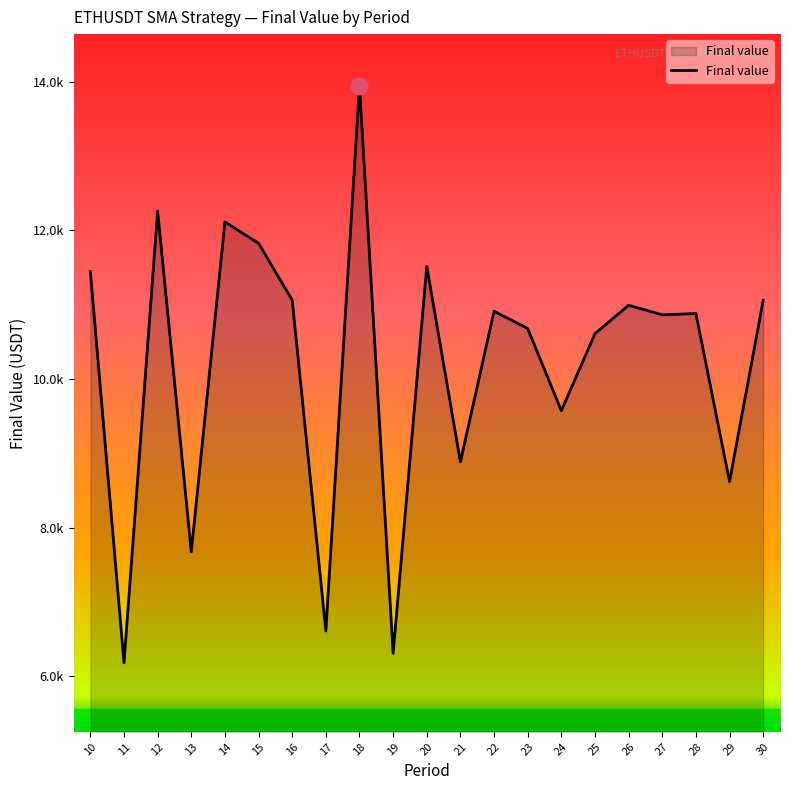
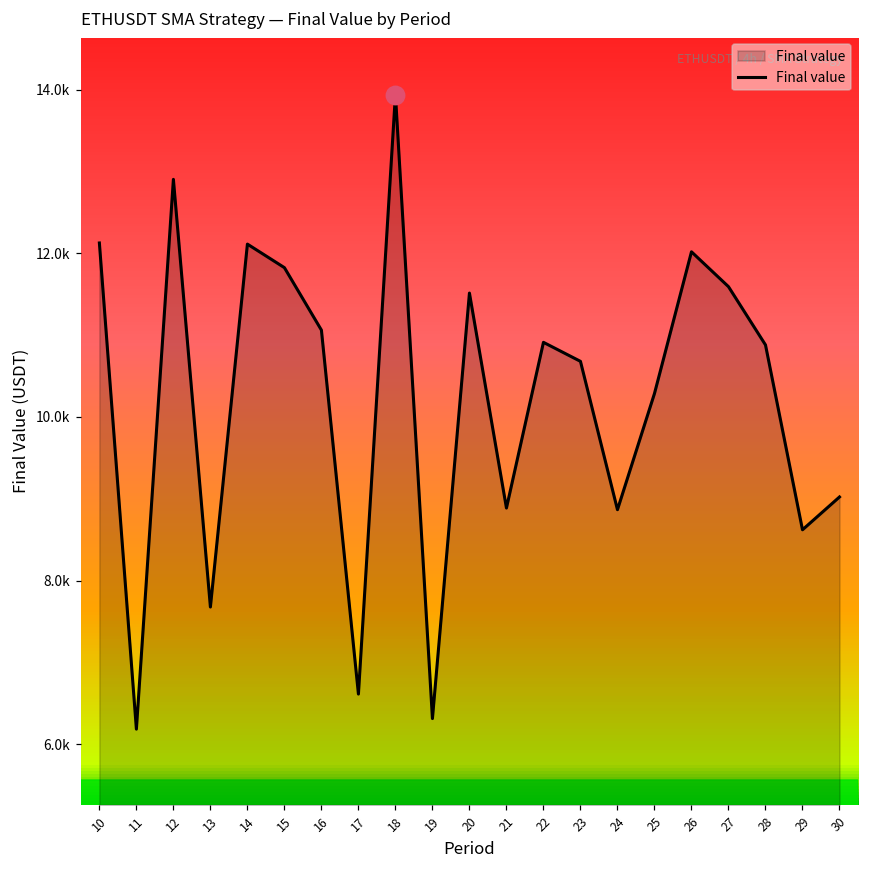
  {
    "Final value": {
-     "10": 11400,
+     "10": 12100,
      "11": 6200,
-     "12": 12300,
+     "12": 12900,
      "13": 7700,
      "14": 12100,
      "15": 11800,
      "16": 11100,
      "17": 6600,
      "19": 6300,
      "20": 11500,
      "21": 8900,
      "22": 10900,
      "23": 10700,
-     "24": 9600,
-     "25": 10600,
-     "26": 11000,
-     "27": 10900,
+     "24": 8900,
+     "25": 10300,
+     "26": 12000,
+     "27": 11600,
      "28": 10900,
      "29": 8600,
-     "30": 11100
+     "30": 9000
    }
  }
